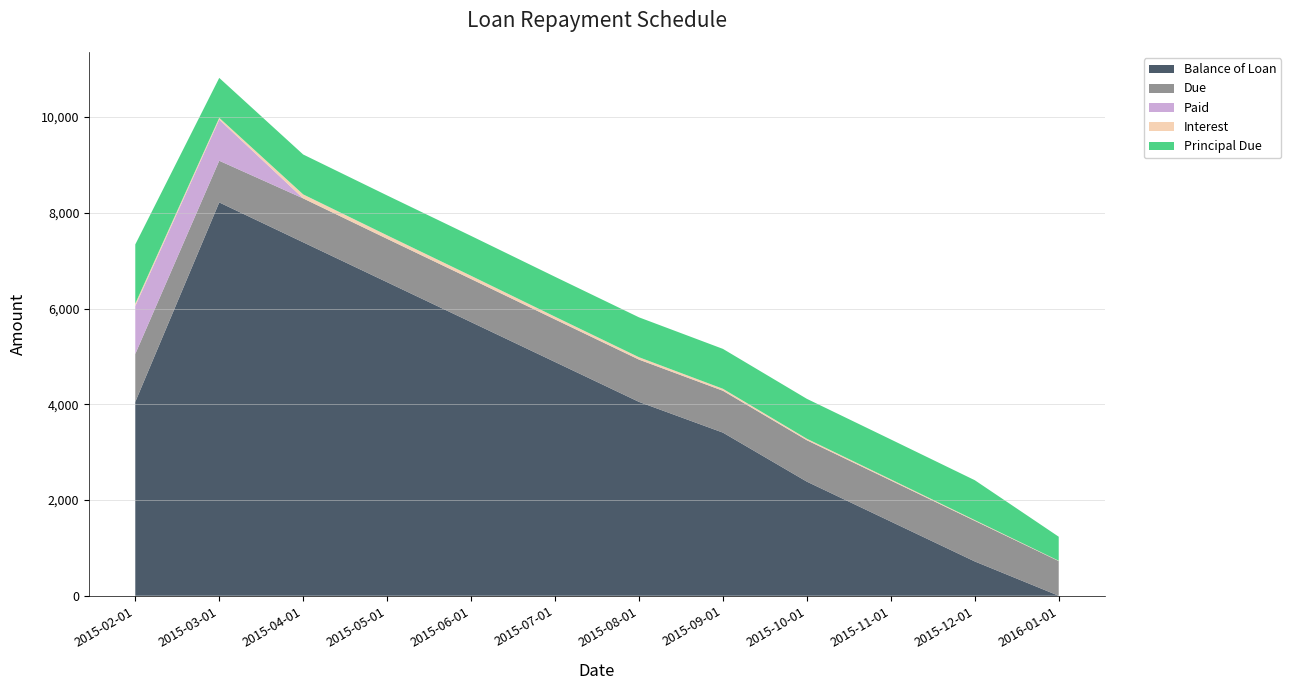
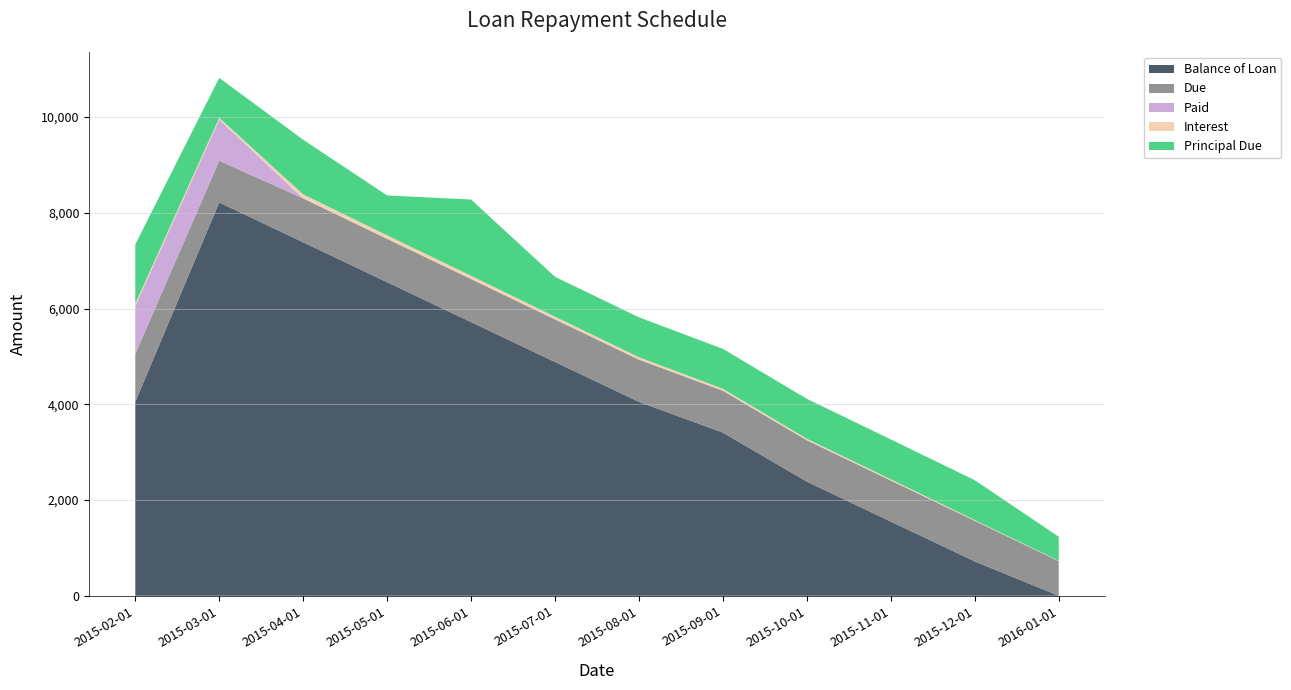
  {
    "Balance of Loan": {
      "2015-02-01": "4,100",
      "2015-03-01": "8,200",
      "2015-04-01": "7,400",
      "2015-05-01": "6,600",
      "2015-06-01": "5,700",
      "2015-07-01": "4,900",
      "2015-08-01": "4,100",
      "2015-09-01": "3,400",
      "2015-10-01": "2,400",
      "2015-11-01": "1,600",
      "2015-12-01": "700",
      "2016-01-01": "0"
    },
    "Due": {
      "2015-02-01": "1,000",
      "2015-03-01": "900"
    },
    "Interest": {
      "2015-04-01": "100",
      "2015-05-01": "100",
      "2015-06-01": "100",
      "2015-07-01": "100"
    },
    "Principal Due": {
      "2015-02-01": "1,200",
      "2015-03-01": "800",
-     "2015-04-01": "800",
+     "2015-04-01": "1,100",
      "2015-05-01": "800",
-     "2015-06-01": "800",
+     "2015-06-01": "1,600",
      "2015-07-01": "800",
      "2015-08-01": "800",
      "2015-09-01": "800",
      "2015-10-01": "800",
      "2015-11-01": "800",
      "2015-12-01": "800",
      "2016-01-01": "500"
    }
  }
